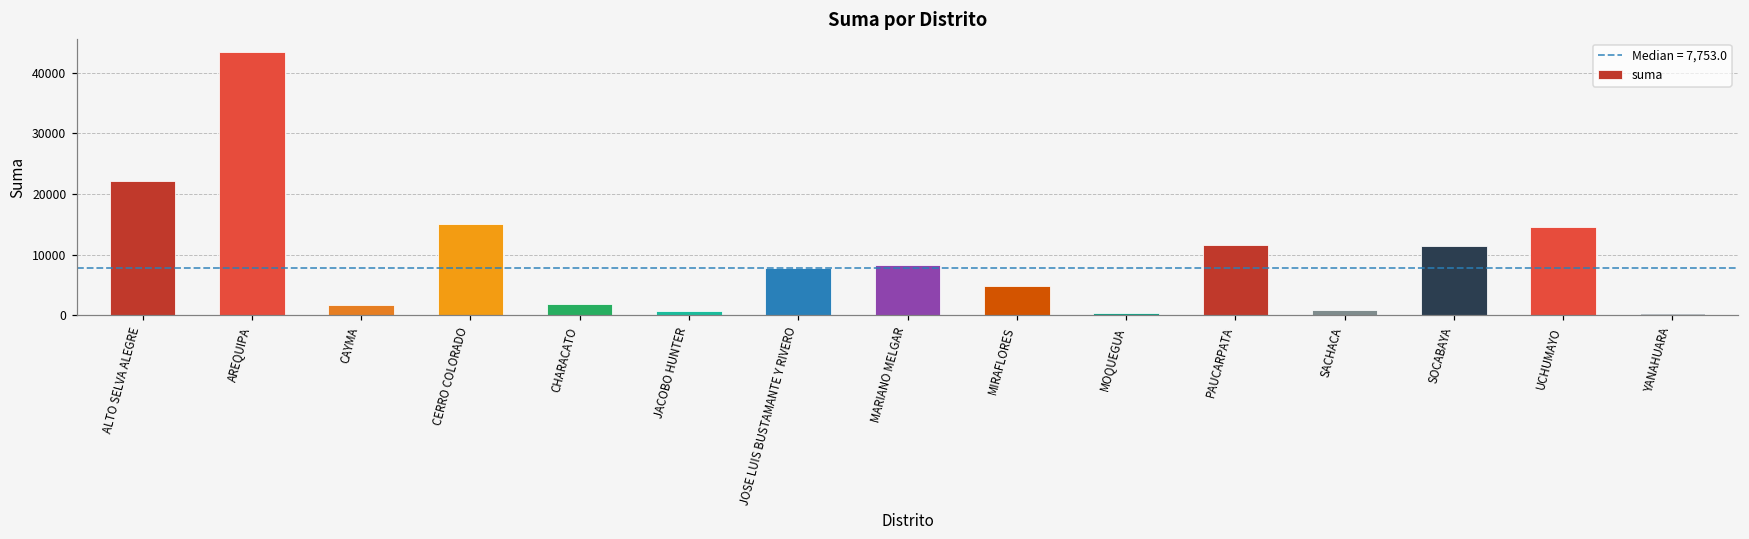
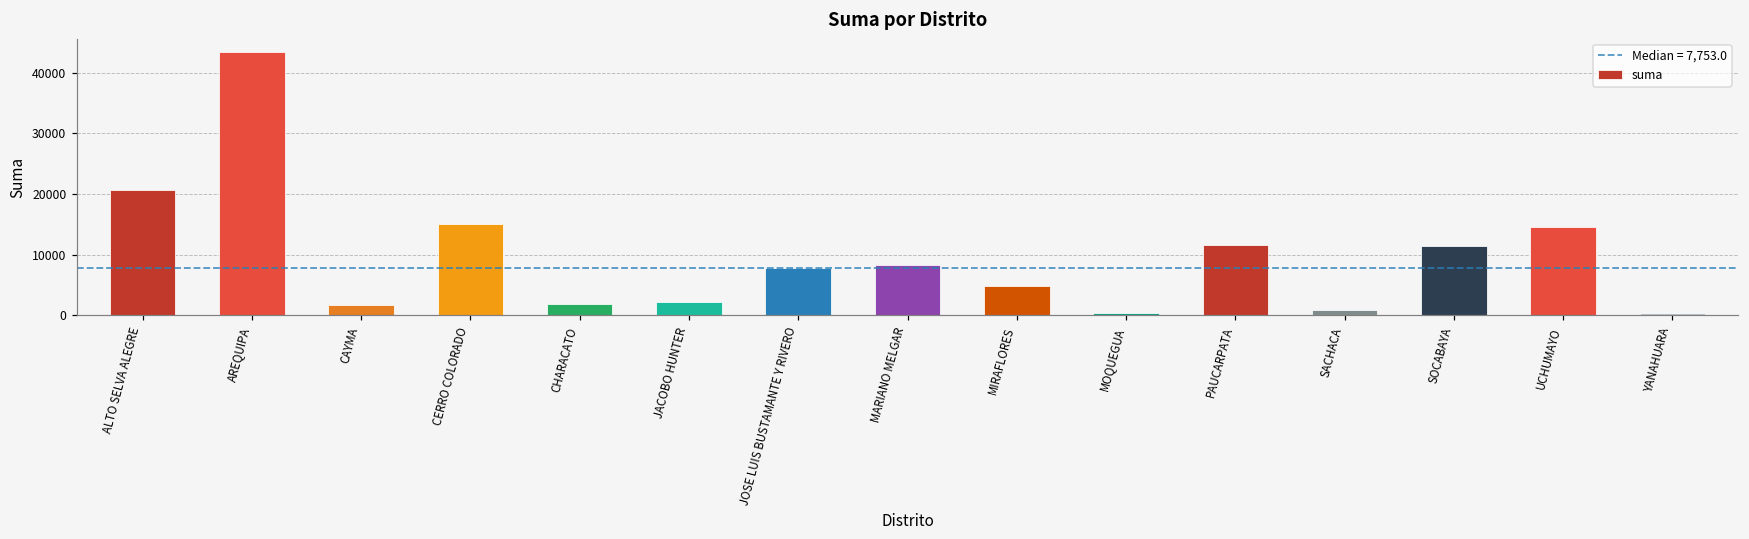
  {
-   "ALTO SELVA ALEGRE": 22000,
+   "ALTO SELVA ALEGRE": 21000,
    "AREQUIPA": 43000,
    "CAYMA": 2000,
    "CERRO COLORADO": 15000,
    "CHARACATO": 2000,
-   "JACOBO HUNTER": 1000,
+   "JACOBO HUNTER": 2000,
    "JOSE LUIS BUSTAMANTE Y RIVERO": 8000,
    "MARIANO MELGAR": 8000,
    "MIRAFLORES": 5000,
    "PAUCARPATA": 12000,
    "SACHACA": 1000,
    "SOCABAYA": 11000,
    "UCHUMAYO": 15000
  }
